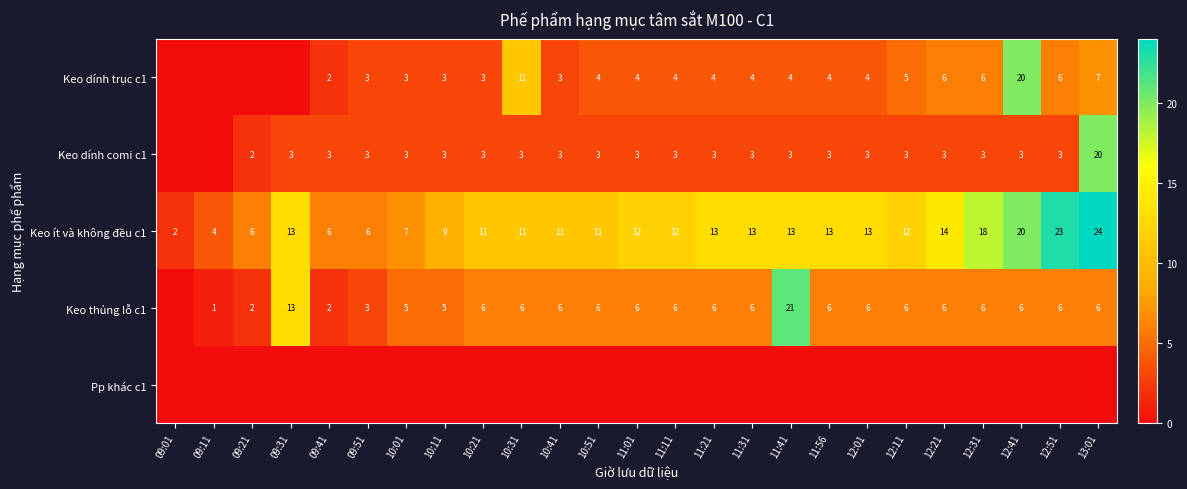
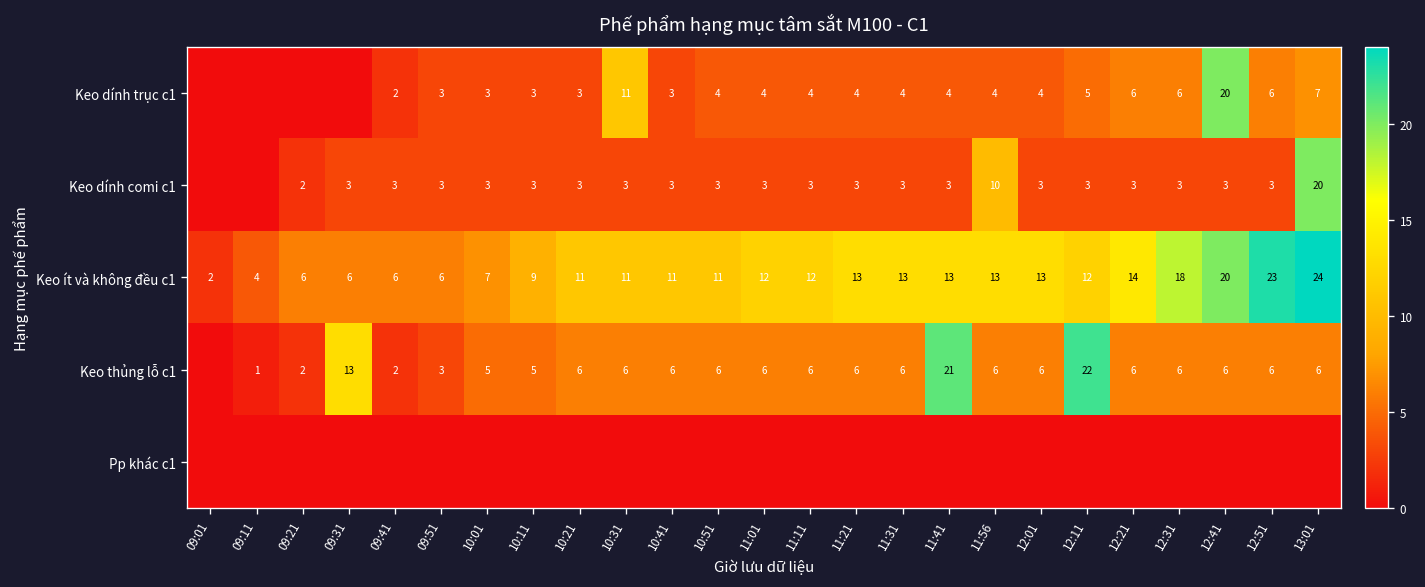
  {
    "Keo dính trục c1": {
      "09:41": 2,
      "09:51": 3,
      "10:01": 3,
      "10:11": 3,
      "10:21": 3,
      "10:31": 11,
      "10:41": 3,
      "10:51": 4,
      "11:01": 4,
      "11:11": 4,
      "11:21": 4,
      "11:31": 4,
      "11:41": 4,
      "11:56": 4,
      "12:01": 4,
      "12:11": 5,
      "12:21": 6,
      "12:31": 6,
      "12:41": 20,
      "12:51": 6,
      "13:01": 7
    },
    "Keo dính comi c1": {
      "09:21": 2,
      "09:31": 3,
      "09:41": 3,
      "09:51": 3,
      "10:01": 3,
      "10:11": 3,
      "10:21": 3,
      "10:31": 3,
      "10:41": 3,
      "10:51": 3,
      "11:01": 3,
      "11:11": 3,
      "11:21": 3,
      "11:31": 3,
      "11:41": 3,
-     "11:56": 3,
+     "11:56": 10,
      "12:01": 3,
      "12:11": 3,
      "12:21": 3,
      "12:31": 3,
      "12:41": 3,
      "12:51": 3,
      "13:01": 20
    },
    "Keo ít và không đều c1": {
      "09:01": 2,
      "09:11": 4,
      "09:21": 6,
-     "09:31": 13,
+     "09:31": 6,
      "09:41": 6,
      "09:51": 6,
      "10:01": 7,
      "10:11": 9,
      "10:21": 11,
      "10:31": 11,
      "10:41": 11,
      "10:51": 11,
      "11:01": 12,
      "11:11": 12,
      "11:21": 13,
      "11:31": 13,
      "11:41": 13,
      "11:56": 13,
      "12:01": 13,
      "12:11": 12,
      "12:21": 14,
      "12:31": 18,
      "12:41": 20,
      "12:51": 23,
      "13:01": 24
    },
    "Keo thủng lỗ c1": {
      "09:11": 1,
      "09:21": 2,
      "09:31": 13,
      "09:41": 2,
      "09:51": 3,
      "10:01": 5,
      "10:11": 5,
      "10:21": 6,
      "10:31": 6,
      "10:41": 6,
      "10:51": 6,
      "11:01": 6,
      "11:11": 6,
      "11:21": 6,
      "11:31": 6,
      "11:41": 21,
      "11:56": 6,
      "12:01": 6,
-     "12:11": 6,
+     "12:11": 22,
      "12:21": 6,
      "12:31": 6,
      "12:41": 6,
      "12:51": 6,
      "13:01": 6
    }
  }
